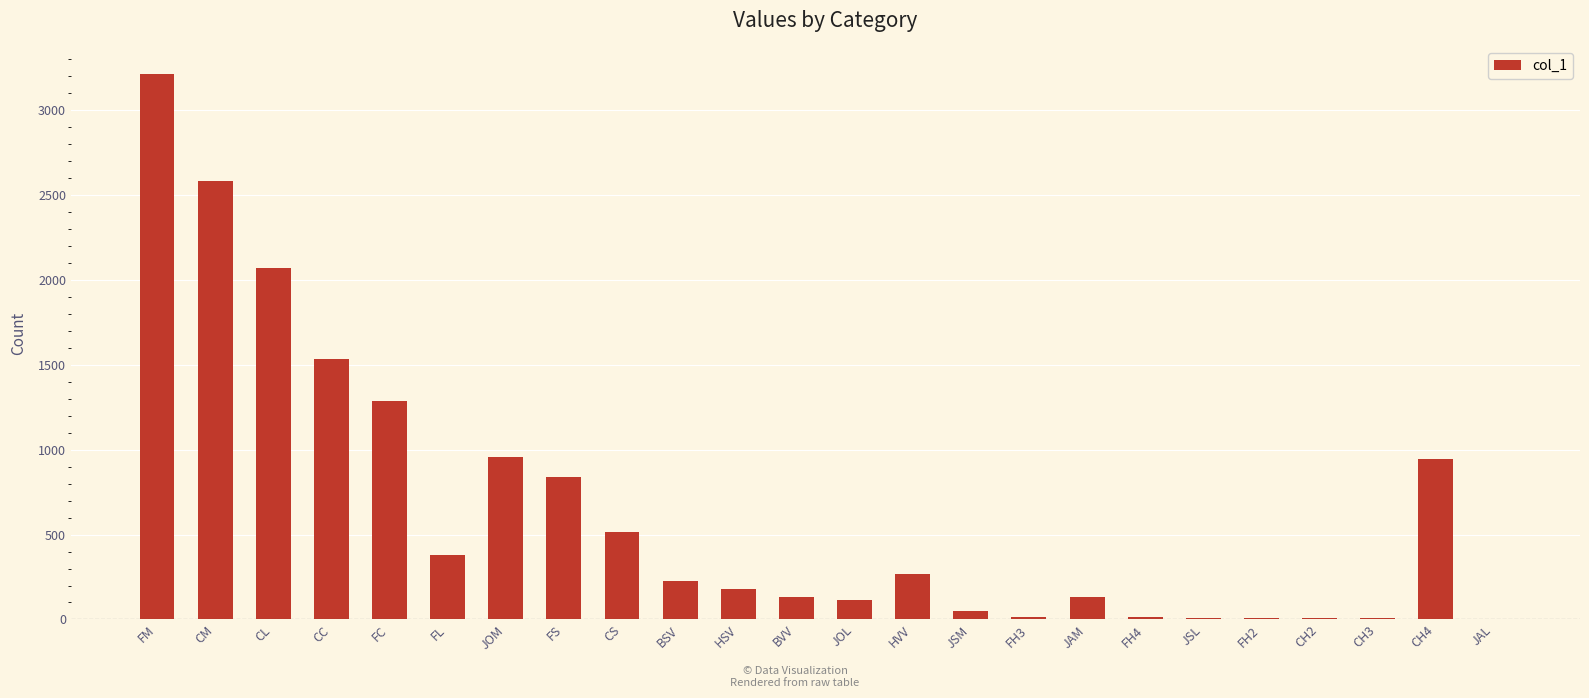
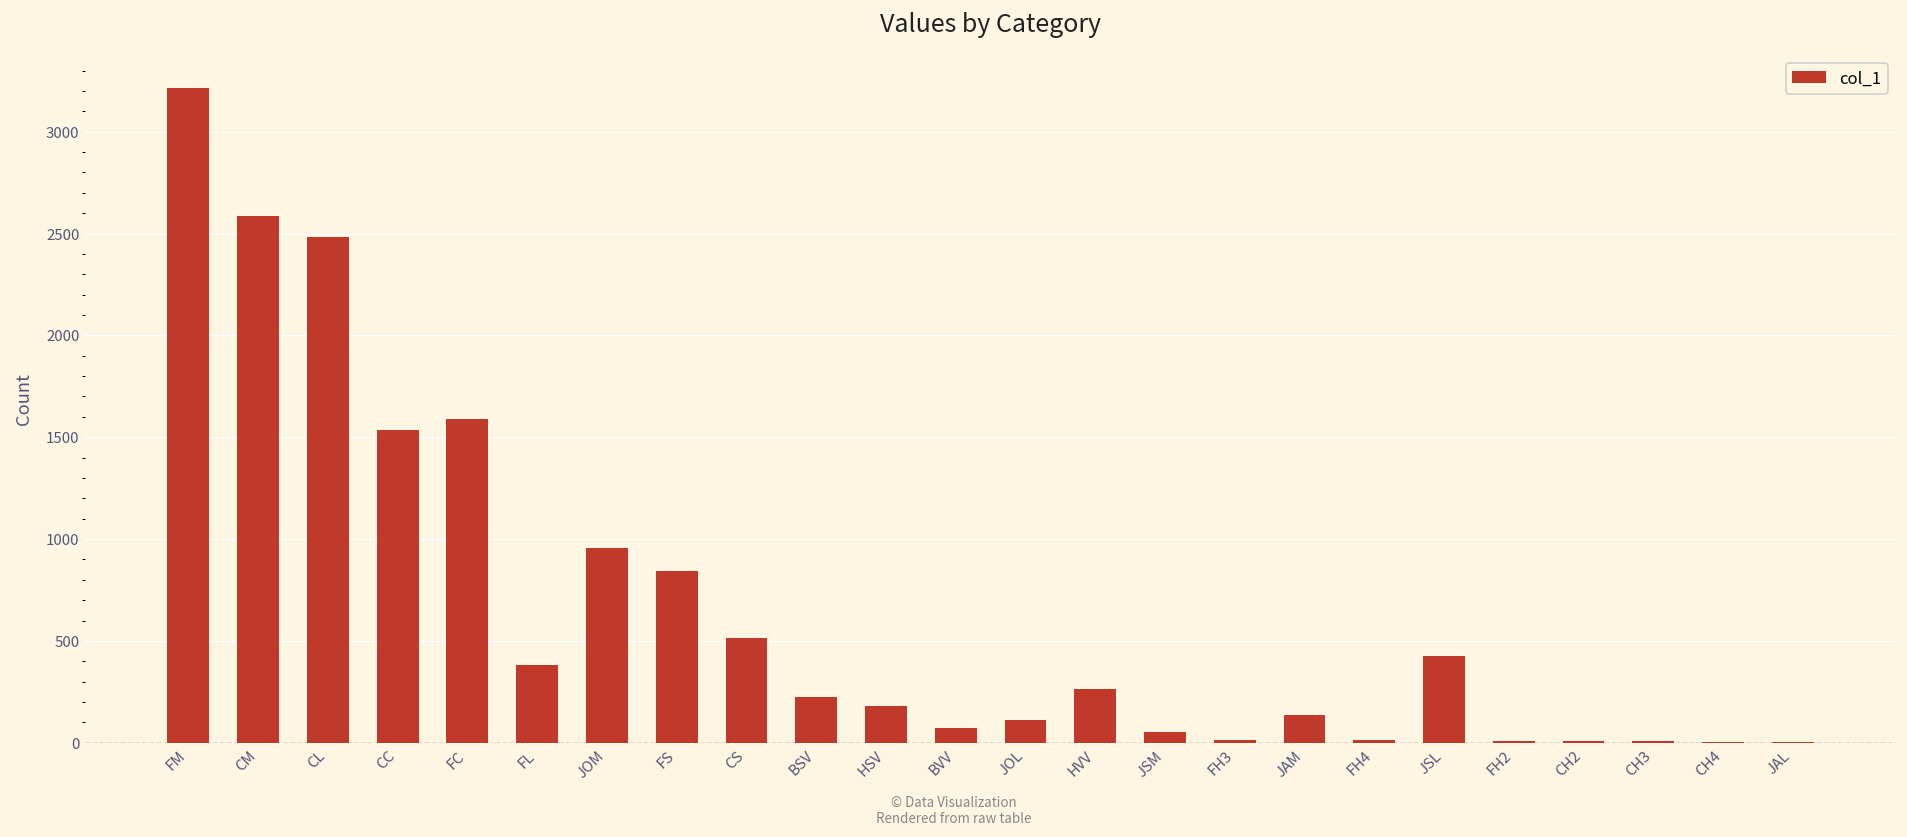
  {
    "FM": 3220,
    "CM": 2590,
-   "CL": 2070,
+   "CL": 2490,
    "CC": 1540,
-   "FC": 1290,
+   "FC": 1590,
    "FL": 380,
    "JOM": 960,
    "FS": 840,
    "CS": 520,
    "BSV": 230,
    "HSV": 180,
-   "BVV": 130,
+   "BVV": 70,
    "JOL": 110,
    "HVV": 270,
    "JSM": 50,
    "JAM": 140,
-   "JSL": 10,
-   "CH4": 950
+   "JSL": 430,
+   "CH4": 10
  }
